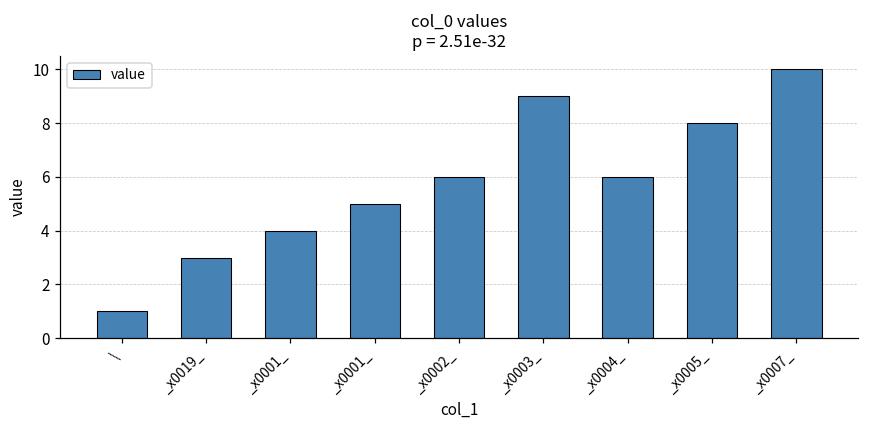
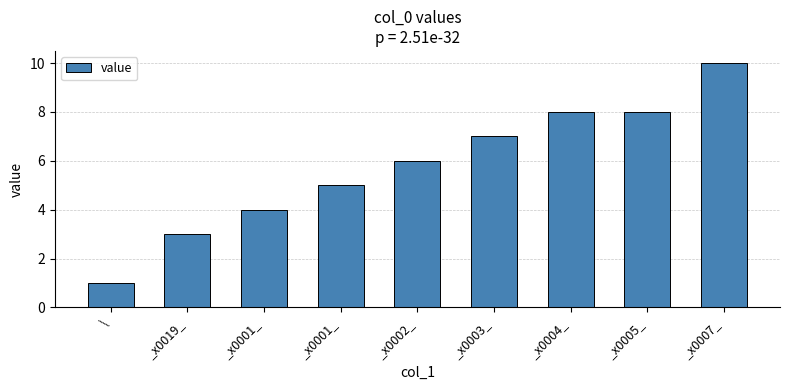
  {
    "\\": 1,
    "_x0019_": 3,
    "_x0002_": 6,
-   "_x0003_": 9,
-   "_x0004_": 6,
+   "_x0003_": 7,
+   "_x0004_": 8,
    "_x0005_": 8,
    "_x0007_": 10
  }
